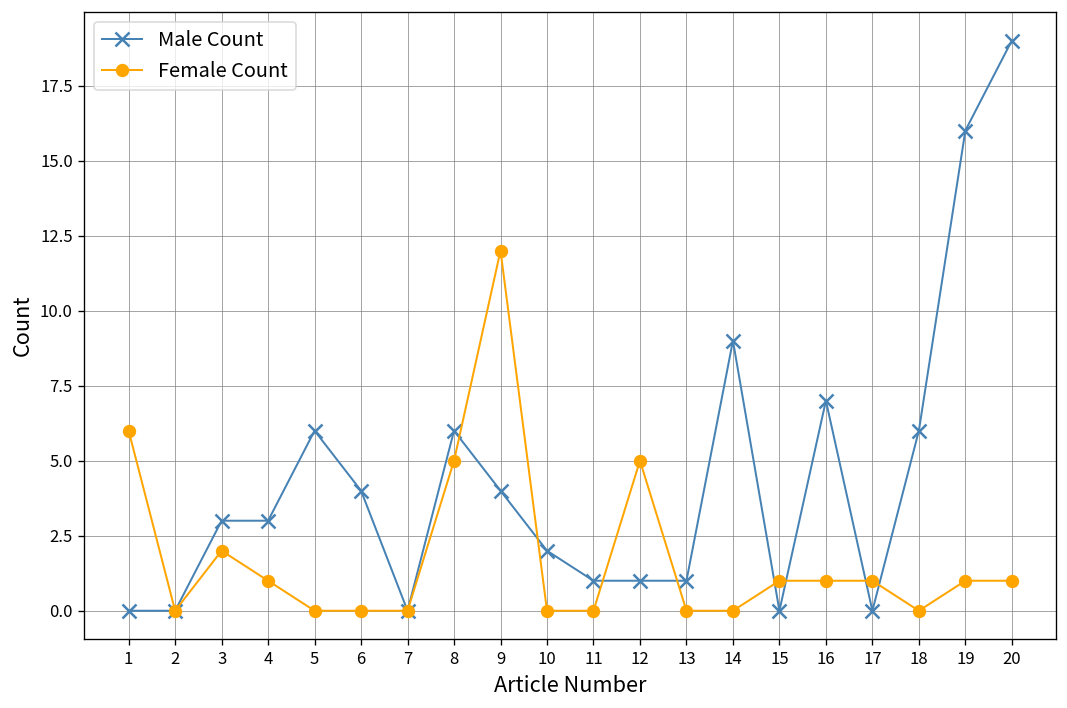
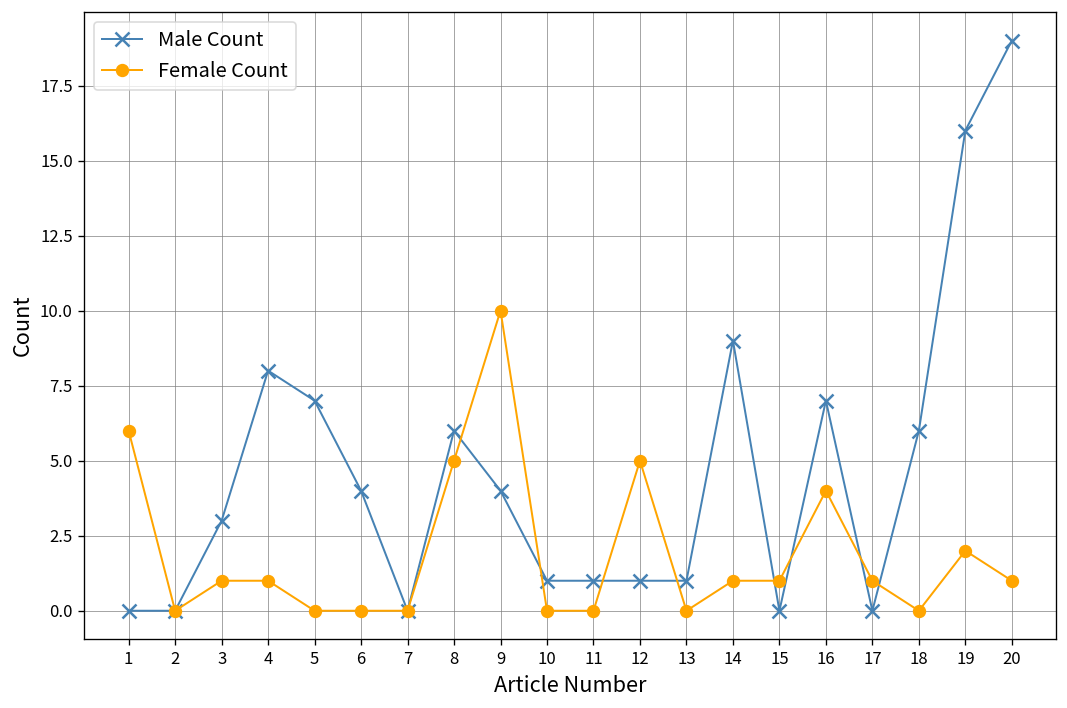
  {
    "Male Count": {
      "1": 0,
      "3": 3,
-     "4": 3,
-     "5": 6,
+     "4": 8,
+     "5": 7,
      "6": 4,
      "8": 6,
      "9": 4,
-     "10": 2,
+     "10": 1,
      "11": 1,
      "12": 1,
      "13": 1,
      "14": 9,
      "15": 0,
      "16": 7,
      "17": 0,
      "18": 6,
      "19": 16,
      "20": 19
    },
    "Female Count": {
      "1": 6,
-     "3": 2,
+     "3": 1,
      "4": 1,
      "5": 0,
      "6": 0,
      "8": 5,
-     "9": 12,
+     "9": 10,
      "10": 0,
      "11": 0,
      "12": 5,
      "13": 0,
-     "14": 0,
+     "14": 1,
      "15": 1,
-     "16": 1,
+     "16": 4,
      "17": 1,
      "18": 0,
-     "19": 1,
+     "19": 2,
      "20": 1
    }
  }
